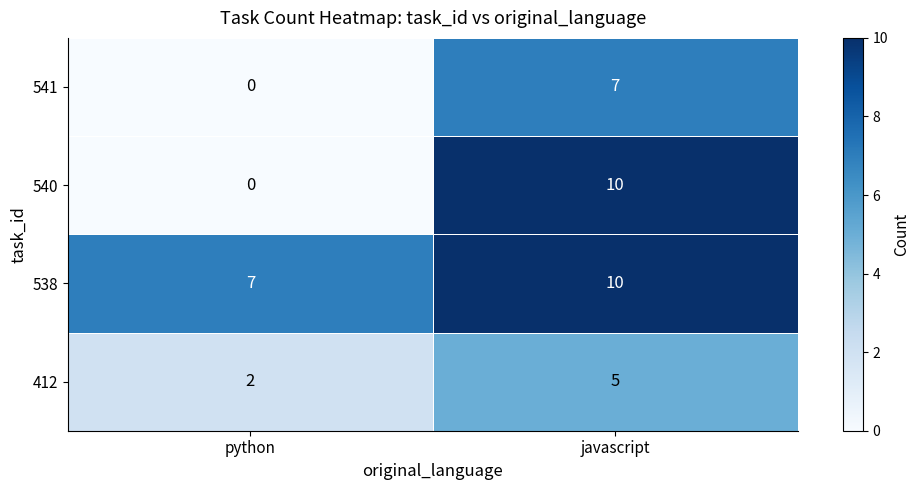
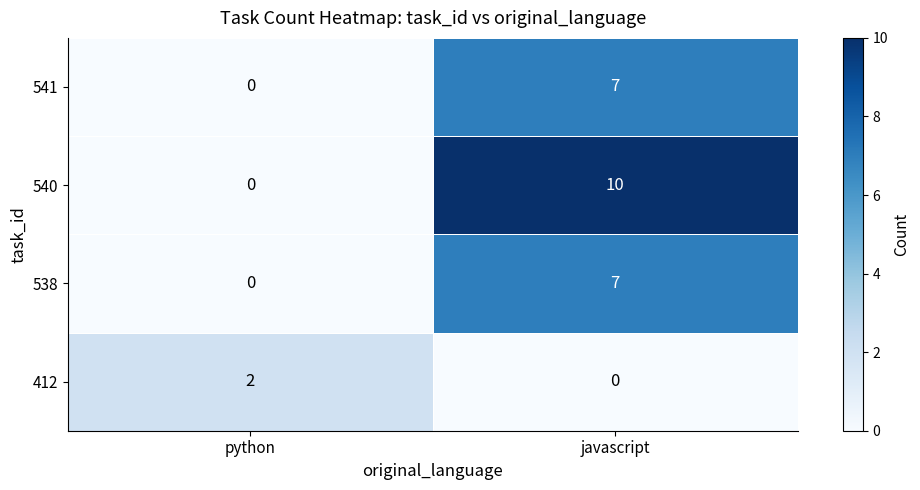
  {
    "541": {
      "python": 0,
      "javascript": 7
    },
    "540": {
      "python": 0,
      "javascript": 10
    },
    "538": {
-     "python": 7,
-     "javascript": 10
+     "python": 0,
+     "javascript": 7
    },
    "412": {
      "python": 2,
-     "javascript": 5
+     "javascript": 0
    }
  }
